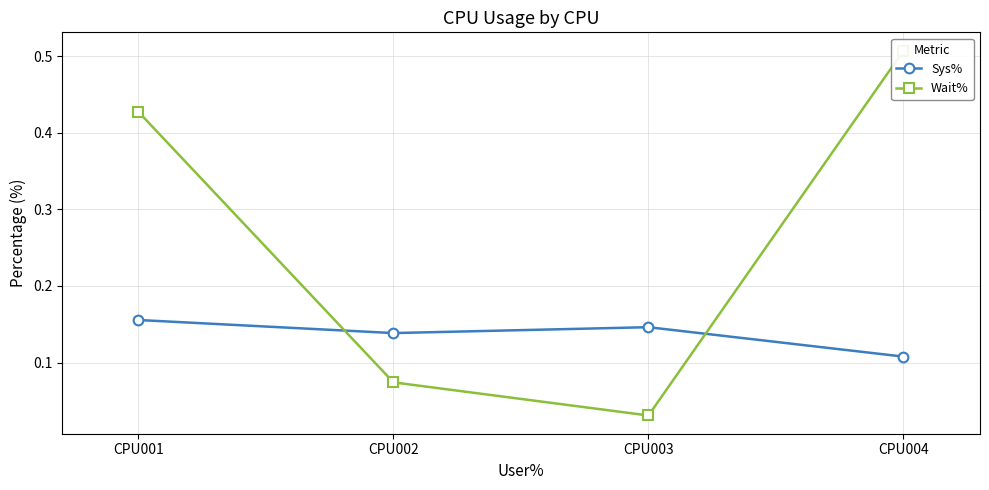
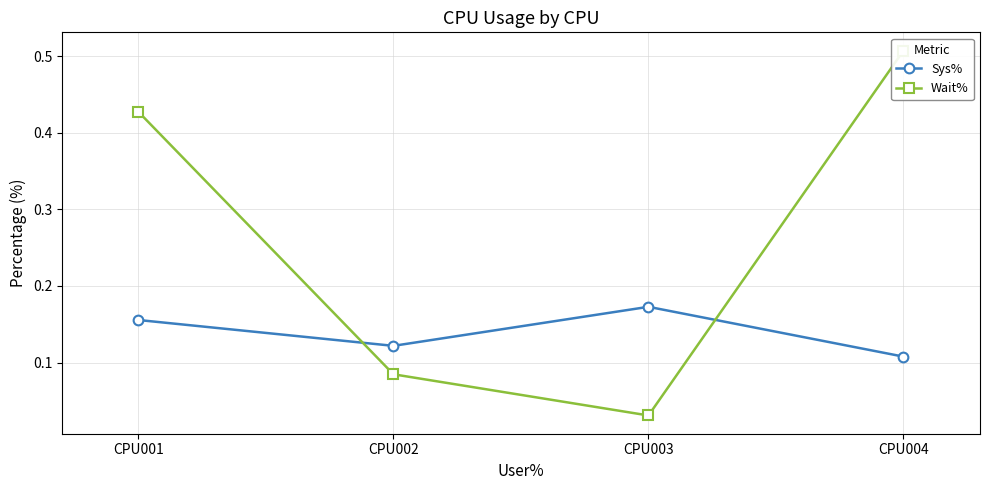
  {
    "Sys%": {
      "CPU001": 0.16,
-     "CPU002": 0.14,
-     "CPU003": 0.15,
+     "CPU002": 0.12,
+     "CPU003": 0.17,
      "CPU004": 0.11
    },
    "Wait%": {
      "CPU001": 0.43,
-     "CPU002": 0.07,
+     "CPU002": 0.08,
      "CPU003": 0.03
    }
  }
